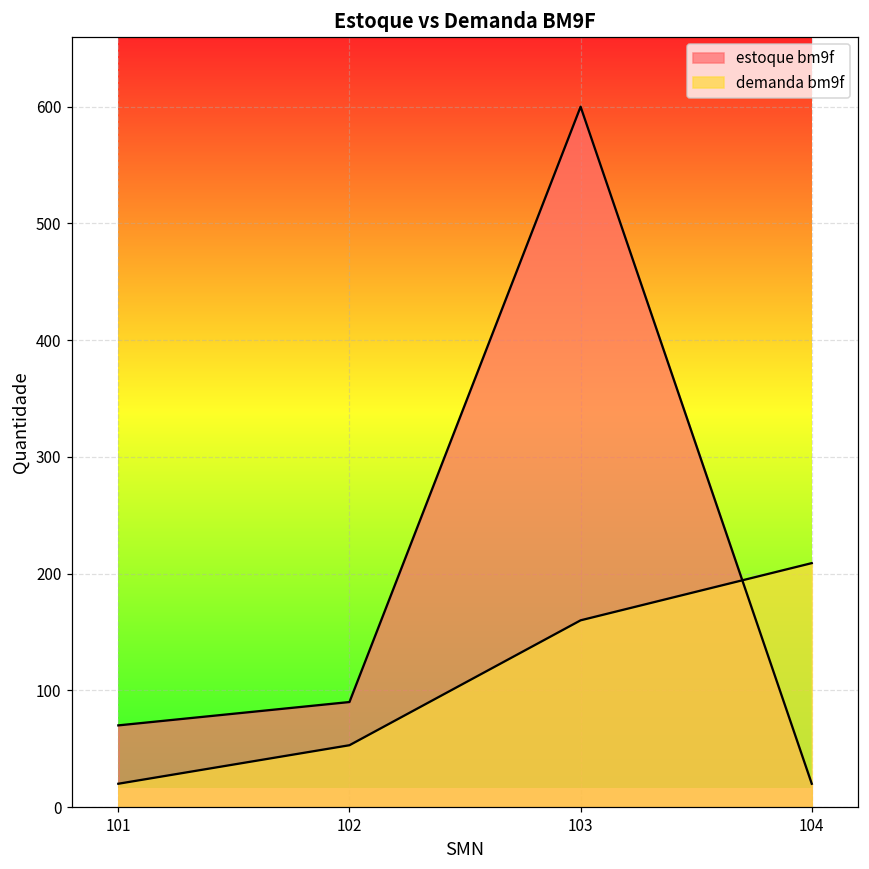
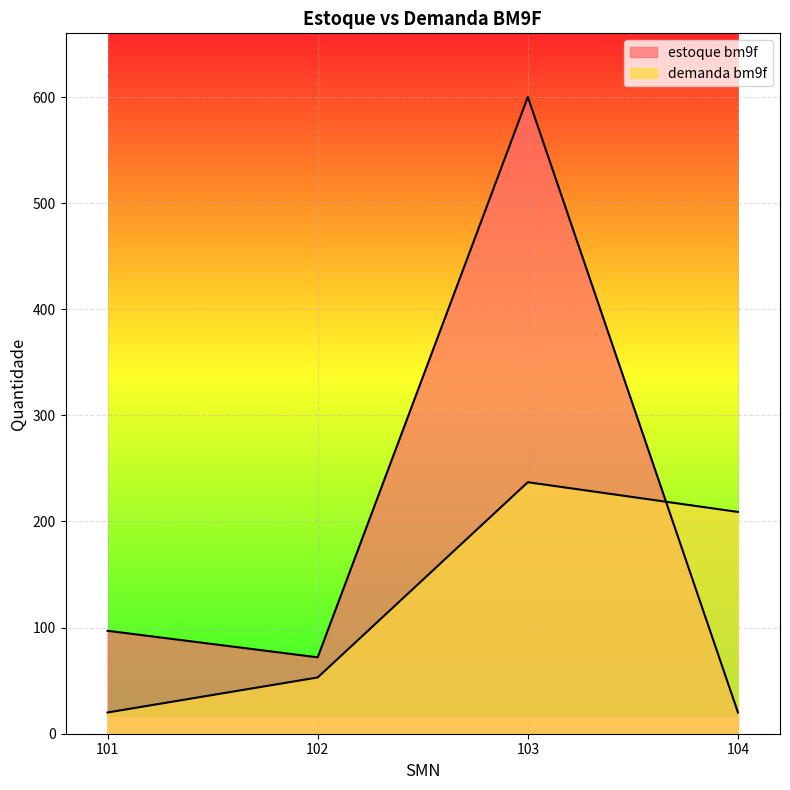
  {
    "estoque bm9f": {
-     "101": 70,
-     "102": 90,
+     "101": 97,
+     "102": 72,
      "103": 600,
      "104": 20
    },
    "demanda bm9f": {
      "101": 20,
      "102": 53,
-     "103": 160,
+     "103": 237,
      "104": 209
    }
  }
